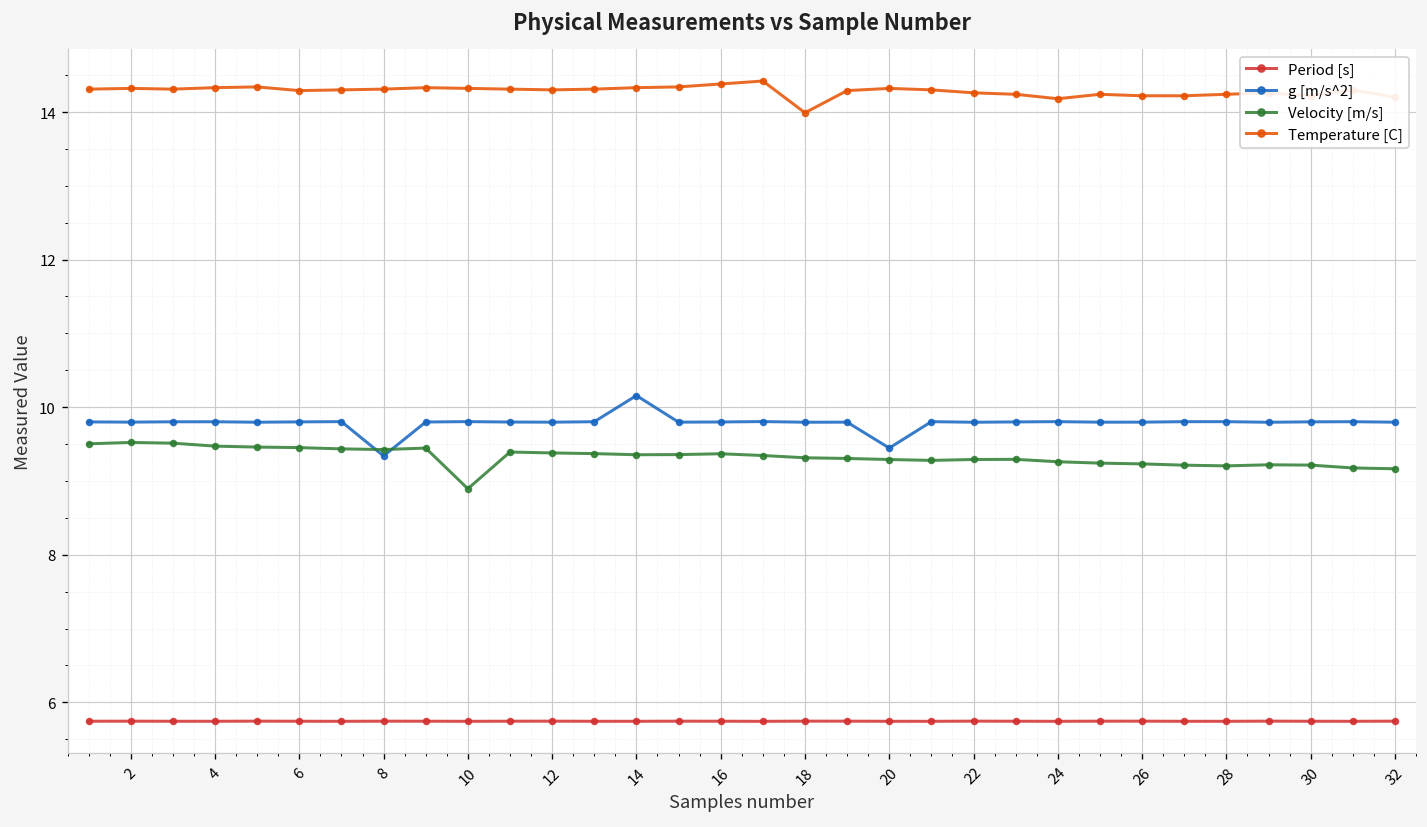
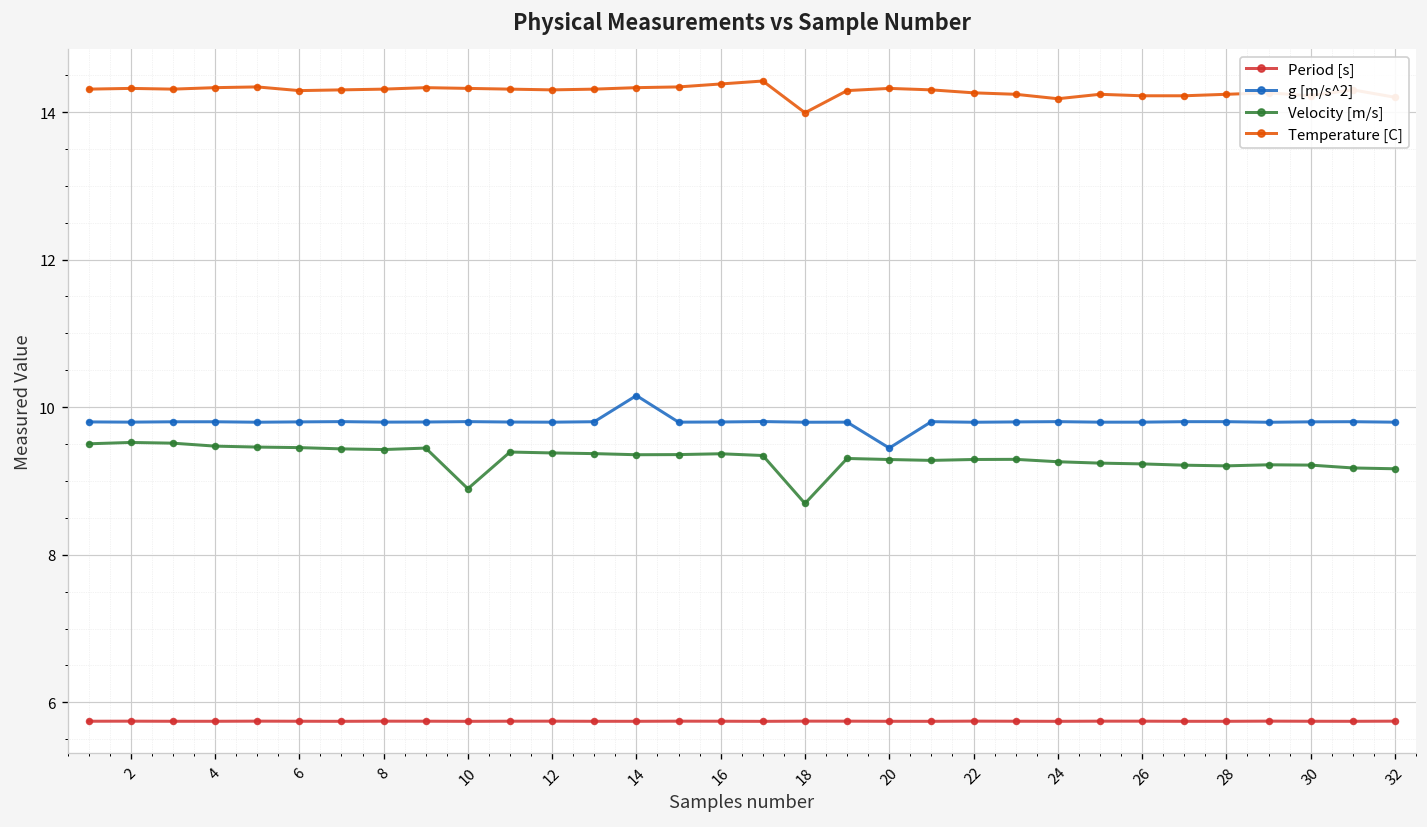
  {
    "Period [s]": {
      "2": 5.7,
      "4": 5.7,
      "6": 5.7,
      "8": 5.7,
      "10": 5.7,
      "12": 5.7,
      "14": 5.7,
      "16": 5.7,
      "18": 5.7,
      "20": 5.7,
      "22": 5.7,
      "24": 5.7,
      "26": 5.7,
      "28": 5.7,
      "30": 5.7,
      "32": 5.7
    },
    "g [m/s^2]": {
      "2": 9.8,
      "4": 9.8,
      "6": 9.8,
-     "8": 9.3,
+     "8": 9.8,
      "10": 9.8,
      "12": 9.8,
      "14": 10.2,
      "16": 9.8,
      "18": 9.8,
      "20": 9.4,
      "22": 9.8,
      "24": 9.8,
      "26": 9.8,
      "28": 9.8,
      "30": 9.8,
      "32": 9.8
    },
    "Velocity [m/s]": {
      "2": 9.5,
      "4": 9.5,
      "6": 9.5,
      "8": 9.4,
      "10": 8.9,
      "12": 9.4,
      "14": 9.4,
      "16": 9.4,
-     "18": 9.3,
+     "18": 8.7,
      "20": 9.3,
      "22": 9.3,
      "24": 9.3,
      "26": 9.2,
      "28": 9.2,
      "30": 9.2,
      "32": 9.2
    },
    "Temperature [C]": {
      "2": 14.3,
      "4": 14.3,
      "6": 14.3,
      "8": 14.3,
      "10": 14.3,
      "12": 14.3,
      "14": 14.3,
      "16": 14.4,
      "18": 14.0,
      "20": 14.3,
      "22": 14.3,
      "24": 14.2,
      "26": 14.2,
      "28": 14.2
    }
  }
